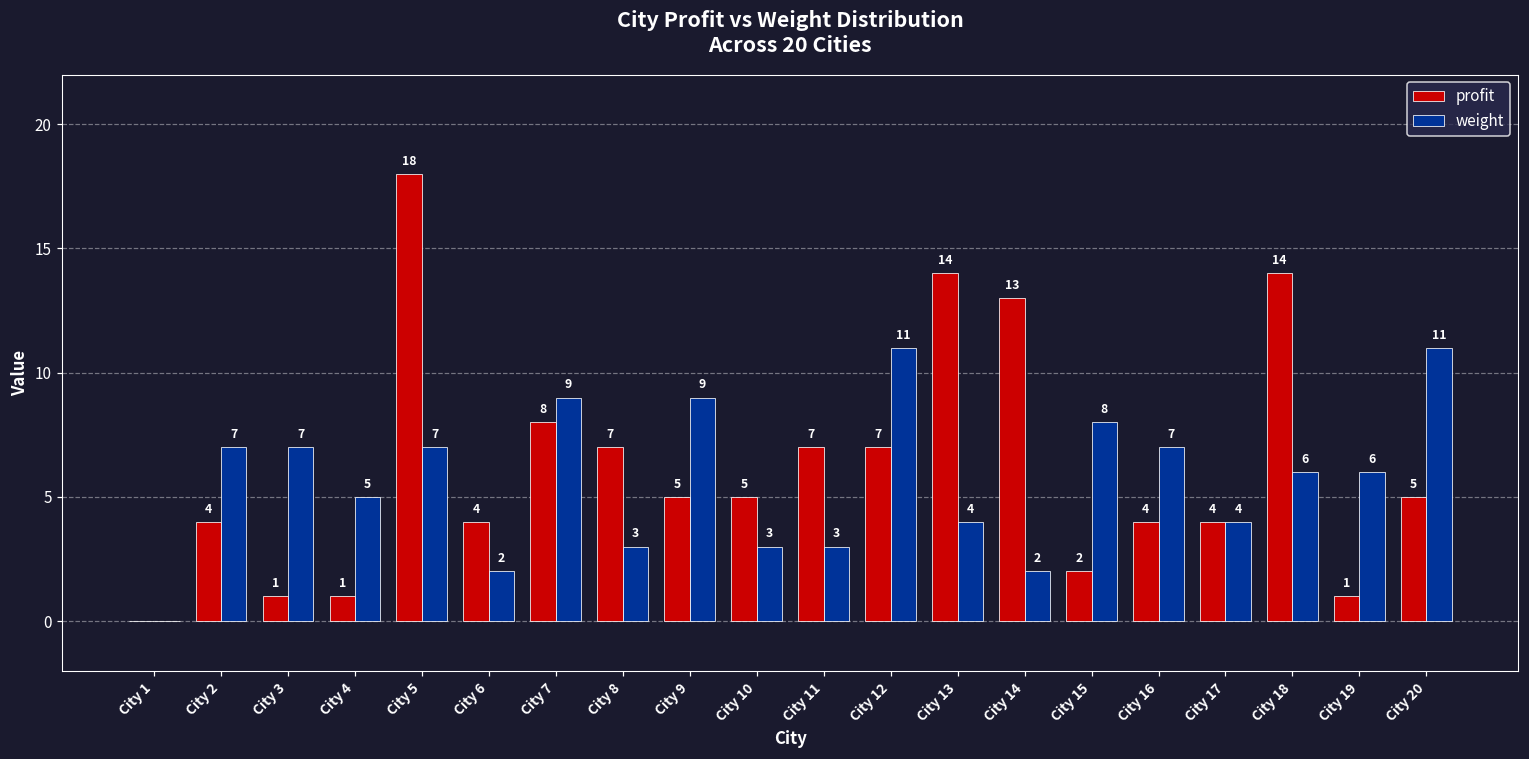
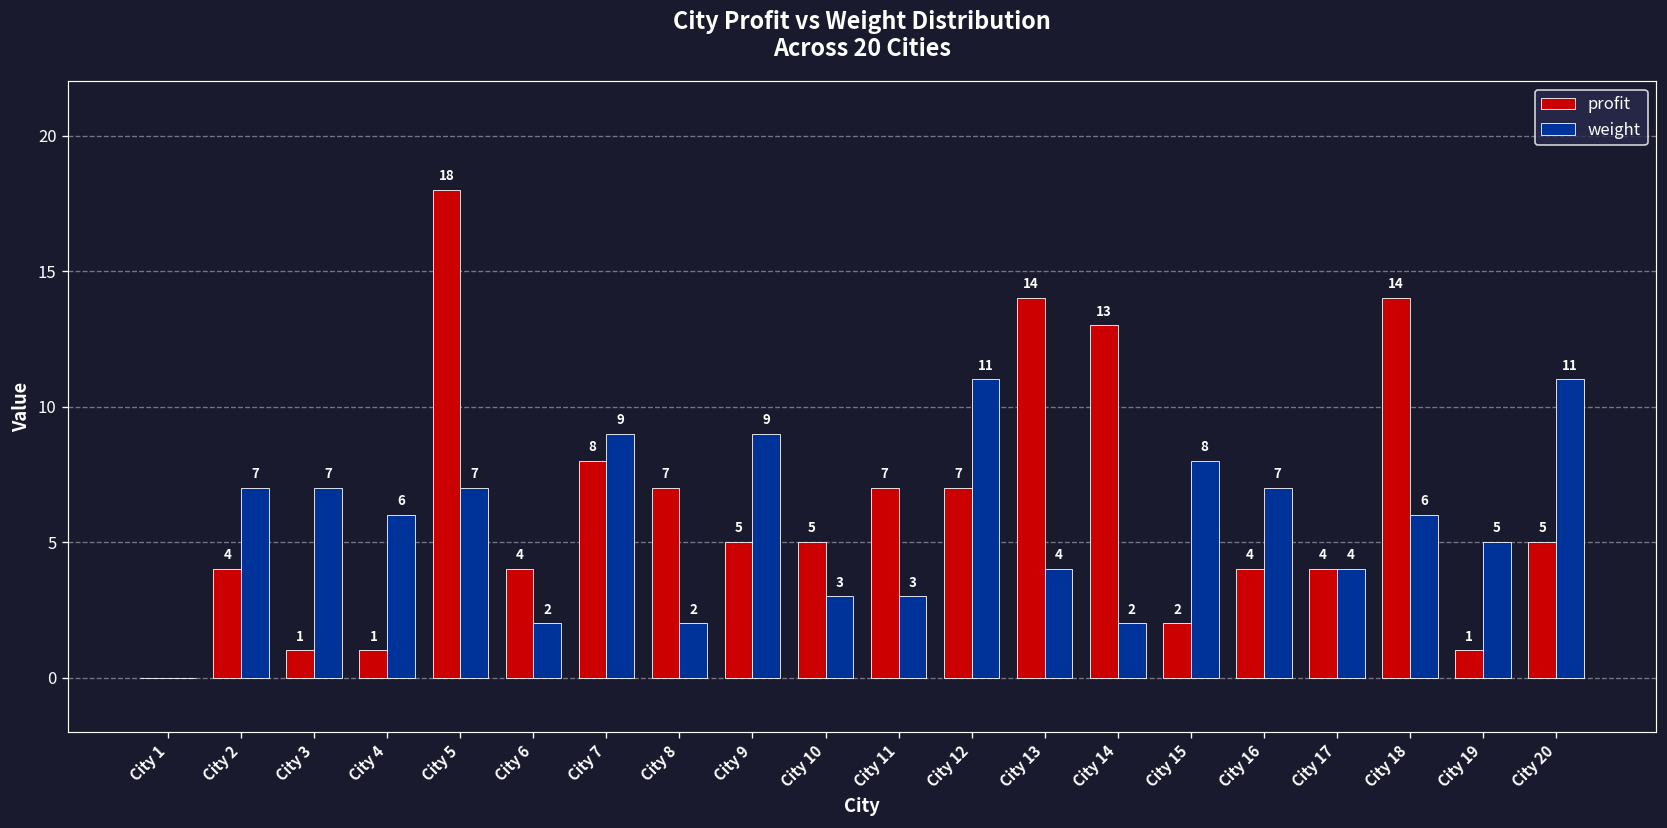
  {
    "profit": {
      "City 2": 4,
      "City 3": 1,
      "City 4": 1,
      "City 5": 18,
      "City 6": 4,
      "City 7": 8,
      "City 8": 7,
      "City 9": 5,
      "City 10": 5,
      "City 11": 7,
      "City 12": 7,
      "City 13": 14,
      "City 14": 13,
      "City 15": 2,
      "City 16": 4,
      "City 17": 4,
      "City 18": 14,
      "City 19": 1,
      "City 20": 5
    },
    "weight": {
      "City 2": 7,
      "City 3": 7,
-     "City 4": 5,
+     "City 4": 6,
      "City 5": 7,
      "City 6": 2,
      "City 7": 9,
-     "City 8": 3,
+     "City 8": 2,
      "City 9": 9,
      "City 10": 3,
      "City 11": 3,
      "City 12": 11,
      "City 13": 4,
      "City 14": 2,
      "City 15": 8,
      "City 16": 7,
      "City 17": 4,
      "City 18": 6,
-     "City 19": 6,
+     "City 19": 5,
      "City 20": 11
    }
  }
